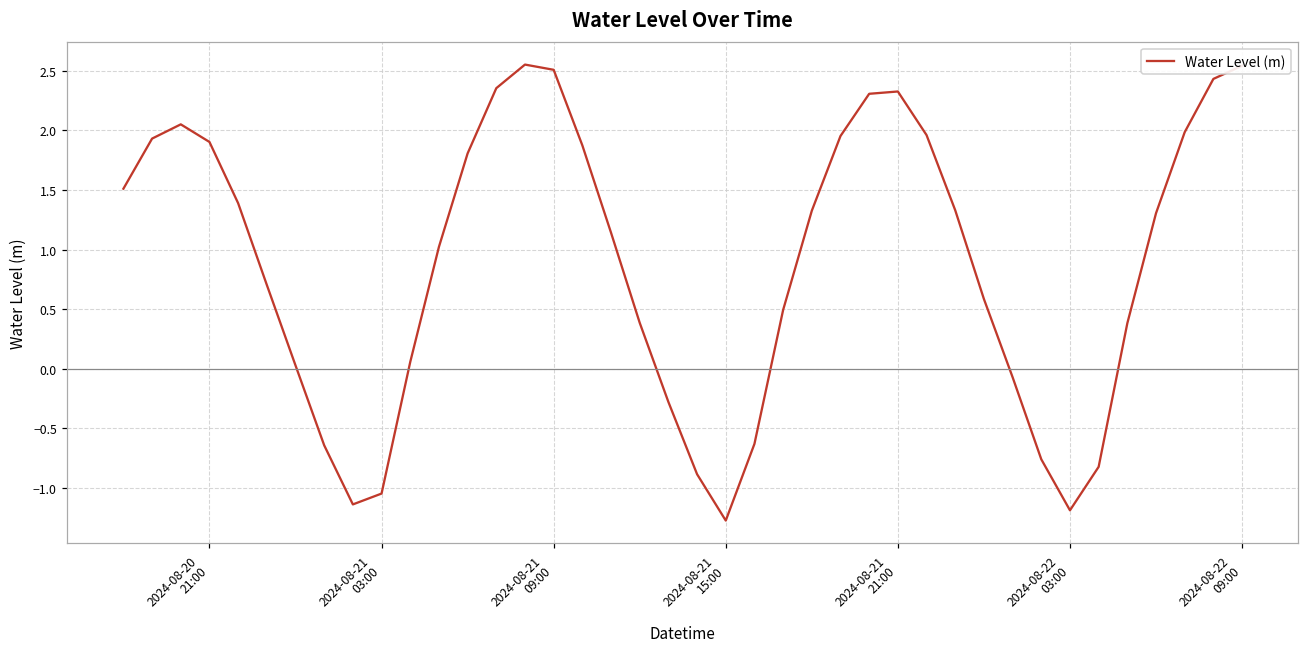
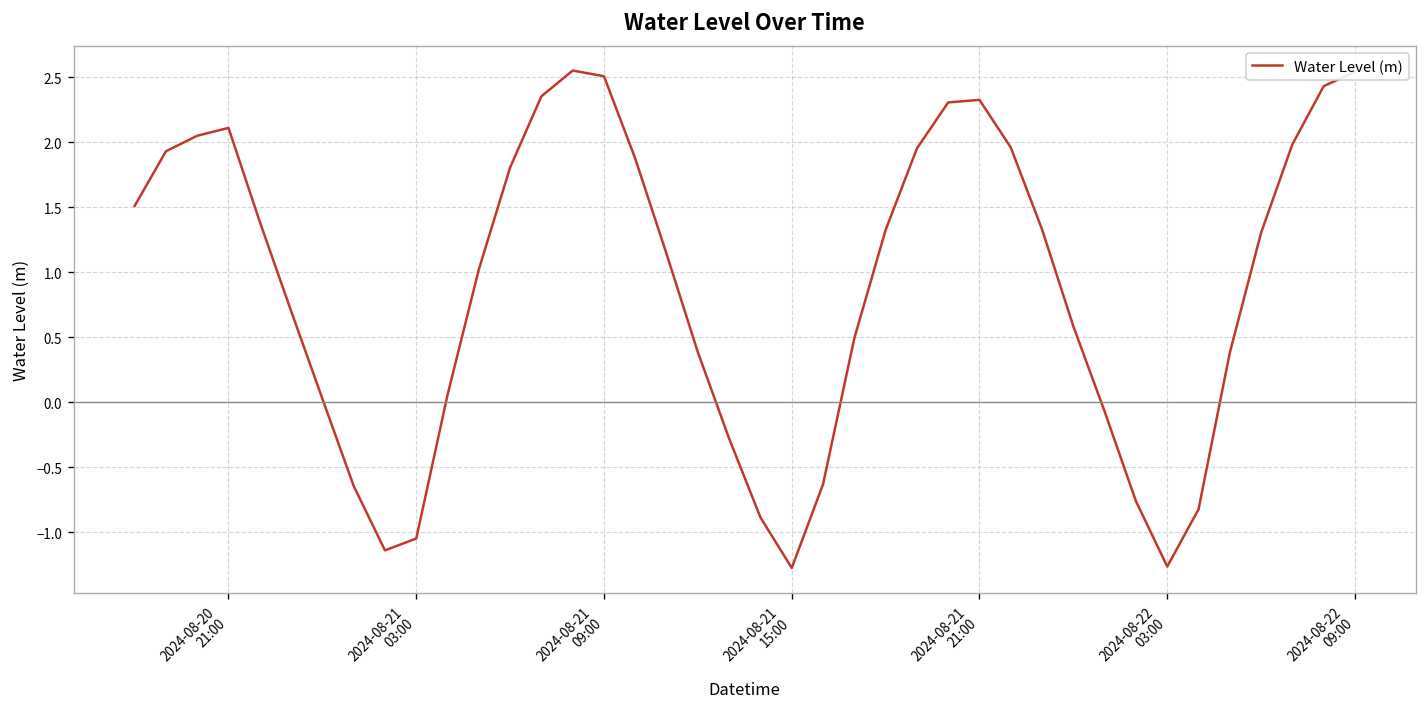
  {
-   "2024-08-20 21:00": 1.90,
+   "2024-08-20 21:00": 2.11,
    "2024-08-21 03:00": -1.05,
    "2024-08-21 09:00": 2.51,
    "2024-08-21 15:00": -1.27,
    "2024-08-21 21:00": 2.33,
-   "2024-08-22 03:00": -1.19
+   "2024-08-22 03:00": -1.26
  }
